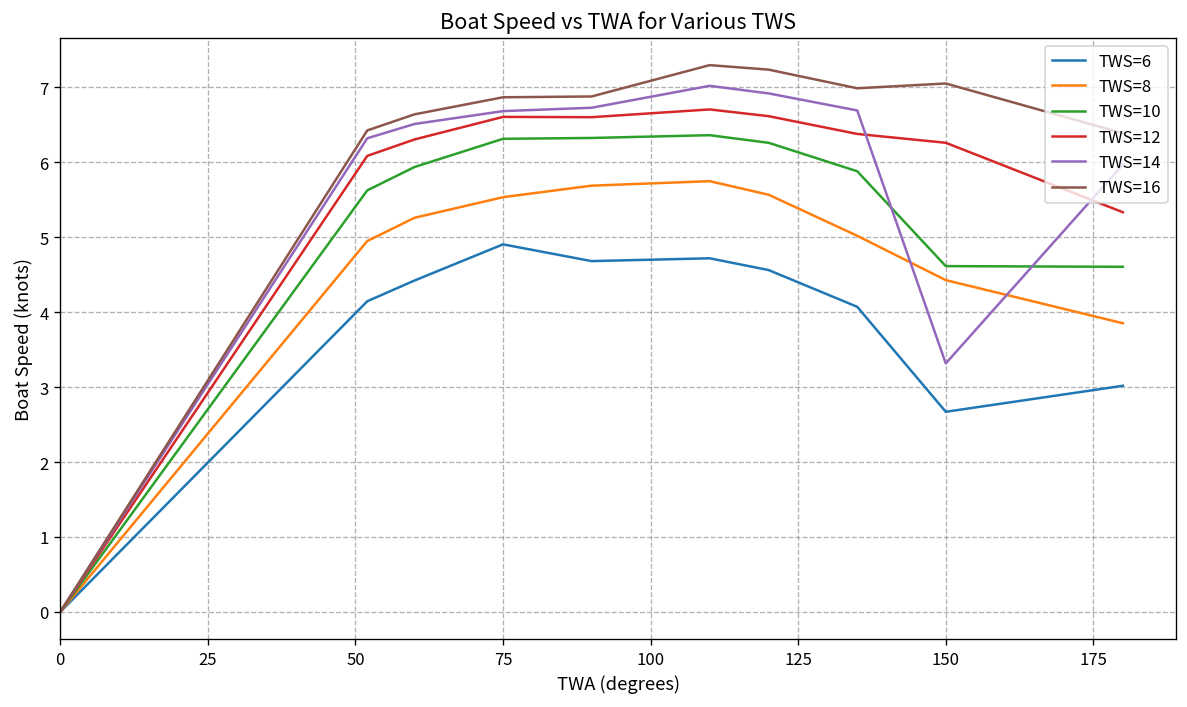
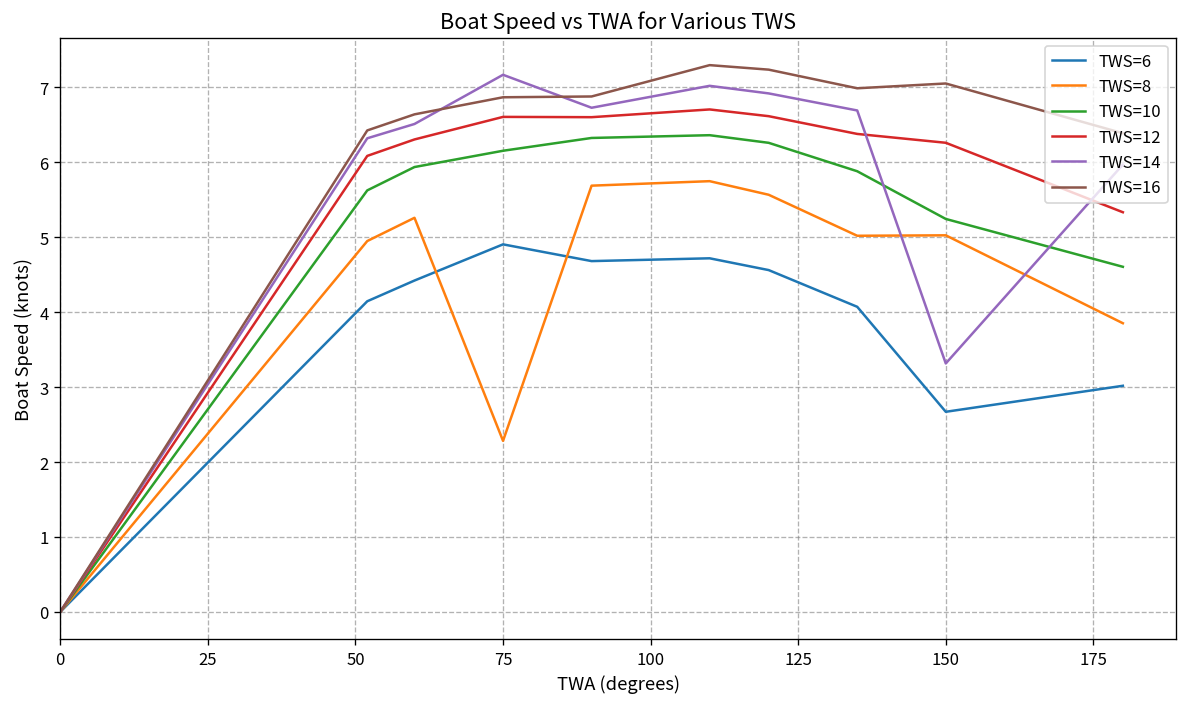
  {
    "TWS=6": {
      "75": 4.9,
      "150": 2.7
    },
    "TWS=8": {
-     "75": 5.5,
-     "150": 4.4
+     "75": 2.3,
+     "150": 5.0
    },
    "TWS=10": {
-     "75": 6.3,
-     "150": 4.6
+     "75": 6.2,
+     "150": 5.2
    },
    "TWS=12": {
      "75": 6.6,
      "150": 6.3
    },
    "TWS=14": {
-     "75": 6.7,
+     "75": 7.2,
      "150": 3.3
    },
    "TWS=16": {
      "75": 6.9,
      "150": 7.1
    }
  }
